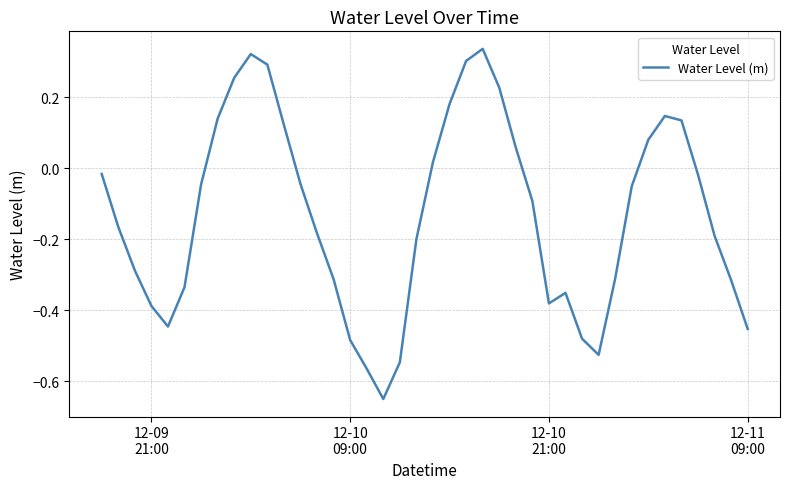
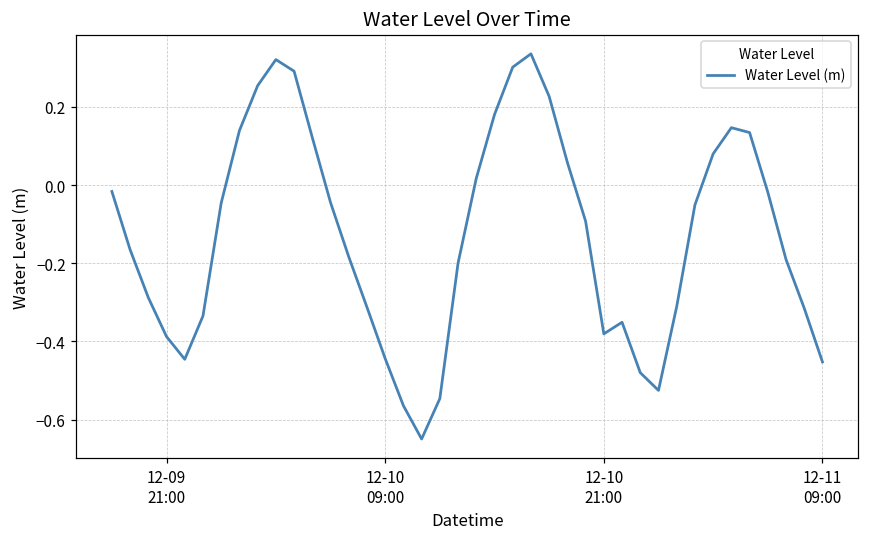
  {
    "12-09 21:00": -0.39,
-   "12-10 09:00": -0.48,
+   "12-10 09:00": -0.44,
    "12-10 21:00": -0.38,
    "12-11 09:00": -0.45
  }
